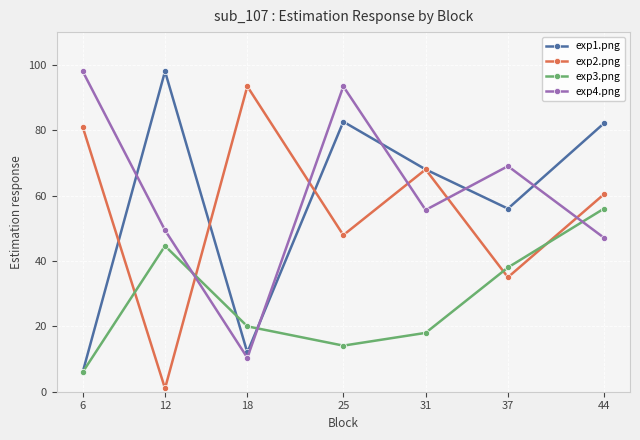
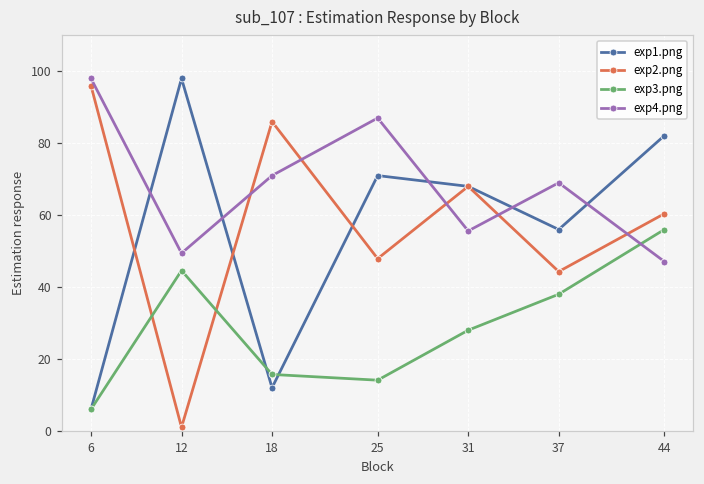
  {
    "exp1.png": {
      "12": 98,
      "18": 12,
-     "25": 83,
+     "25": 71,
      "37": 56,
      "44": 82
    },
    "exp2.png": {
-     "6": 81,
+     "6": 96,
      "12": 1,
-     "18": 93,
+     "18": 86,
      "25": 48,
-     "37": 35,
+     "37": 44,
      "44": 60
    },
    "exp3.png": {
      "12": 45,
-     "18": 20,
+     "18": 16,
      "25": 14,
-     "31": 18,
+     "31": 28,
      "37": 38,
      "44": 56
    },
    "exp4.png": {
      "6": 98,
      "12": 49,
-     "18": 10,
-     "25": 93,
+     "18": 71,
+     "25": 87,
      "31": 56,
      "37": 69,
      "44": 47
    }
  }
